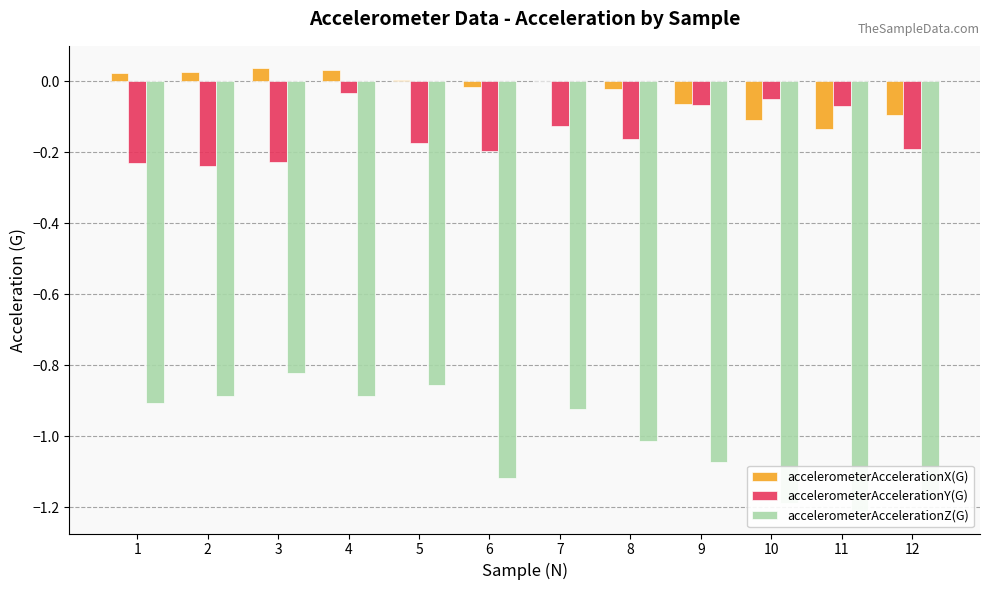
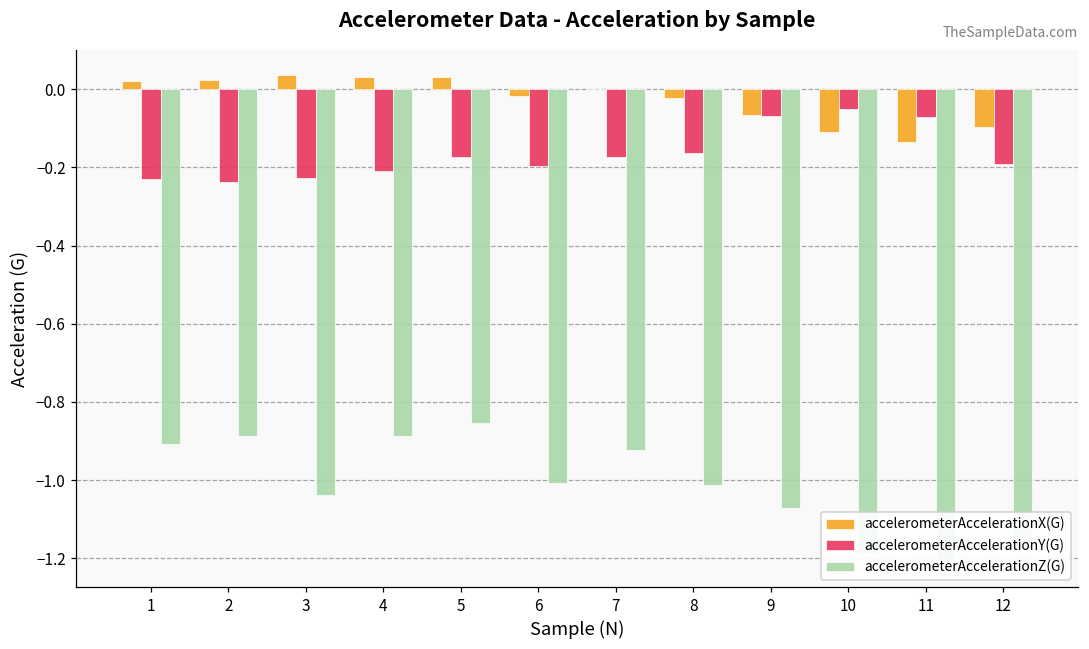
  {
    "accelerometerAccelerationX(G)": {
      "1": 0.02,
      "2": 0.02,
      "3": 0.04,
      "4": 0.03,
-     "5": 0.00,
+     "5": 0.03,
      "6": -0.02,
      "8": -0.02,
      "9": -0.07,
      "10": -0.11,
      "11": -0.14,
      "12": -0.10
    },
    "accelerometerAccelerationY(G)": {
      "1": -0.23,
      "2": -0.24,
      "3": -0.23,
-     "4": -0.03,
+     "4": -0.21,
      "5": -0.17,
      "6": -0.20,
-     "7": -0.13,
+     "7": -0.17,
      "8": -0.16,
      "9": -0.07,
      "10": -0.05,
      "11": -0.07,
      "12": -0.19
    },
    "accelerometerAccelerationZ(G)": {
      "1": -0.91,
      "2": -0.89,
-     "3": -0.82,
+     "3": -1.04,
      "4": -0.89,
      "5": -0.85,
-     "6": -1.12,
+     "6": -1.01,
      "7": -0.92,
      "8": -1.01,
      "9": -1.07
    }
  }
